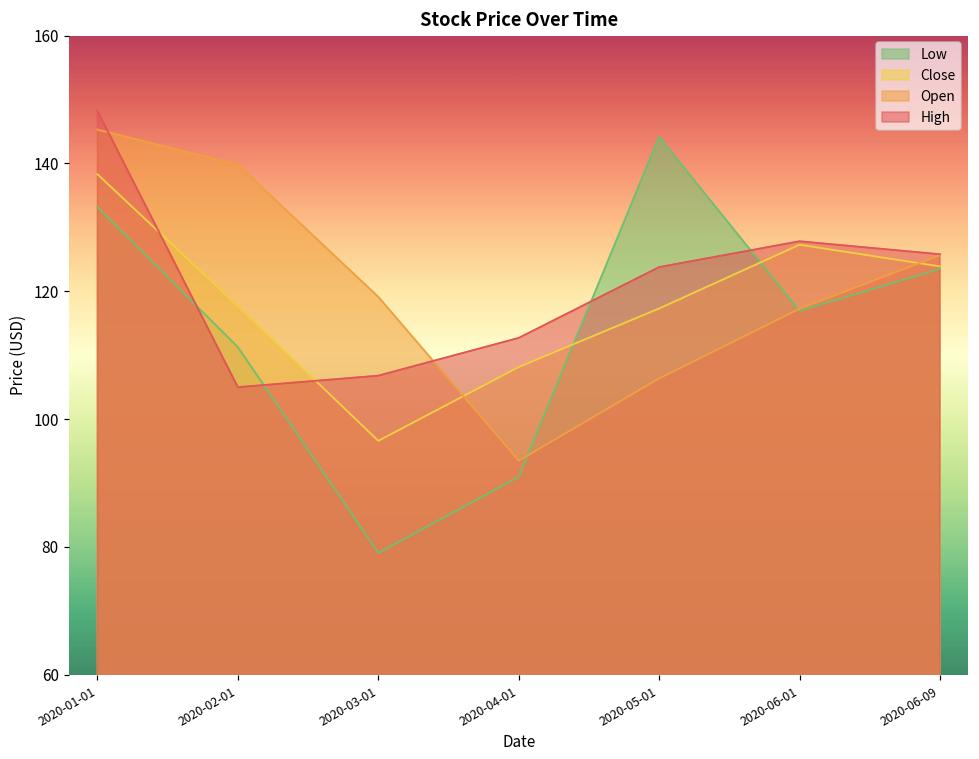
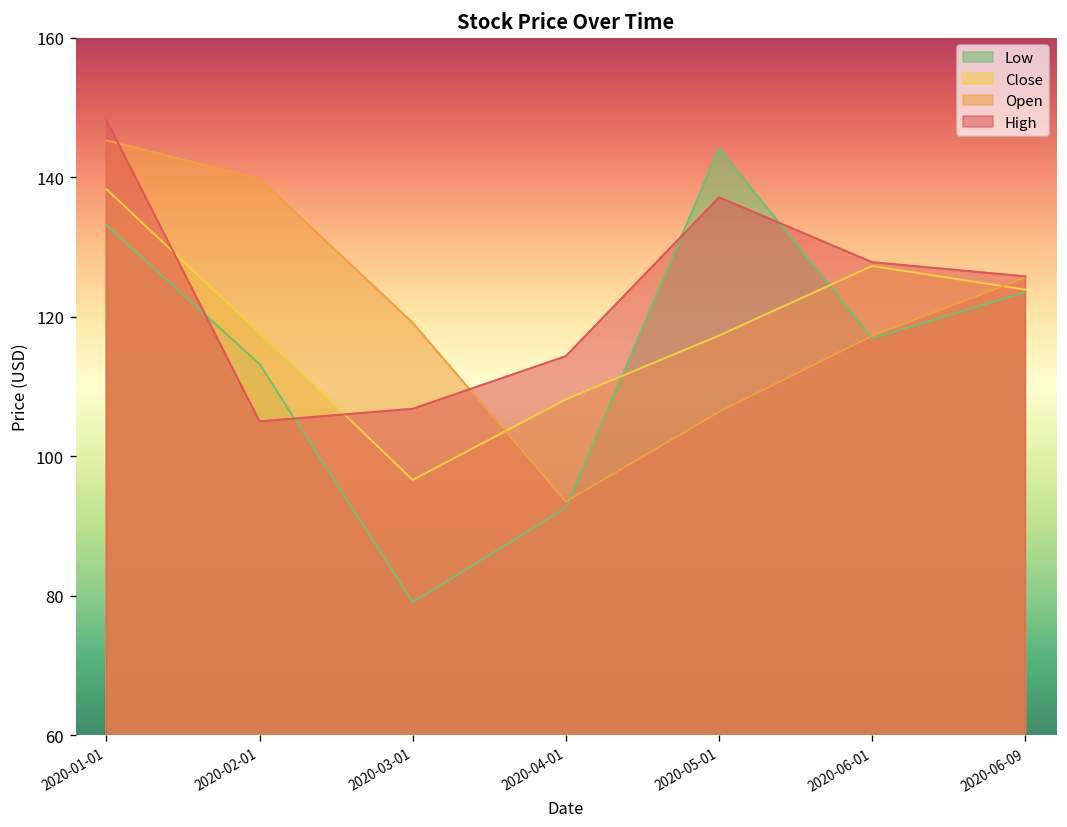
  {
    "Low": {
      "2020-01-01": 133,
-     "2020-02-01": 111,
+     "2020-02-01": 113,
      "2020-03-01": 79,
-     "2020-04-01": 91,
+     "2020-04-01": 93,
      "2020-05-01": 144
    },
    "High": {
      "2020-01-01": 148,
      "2020-02-01": 105,
      "2020-03-01": 107,
-     "2020-04-01": 113,
-     "2020-05-01": 124,
+     "2020-04-01": 114,
+     "2020-05-01": 137,
      "2020-06-01": 128
    }
  }
